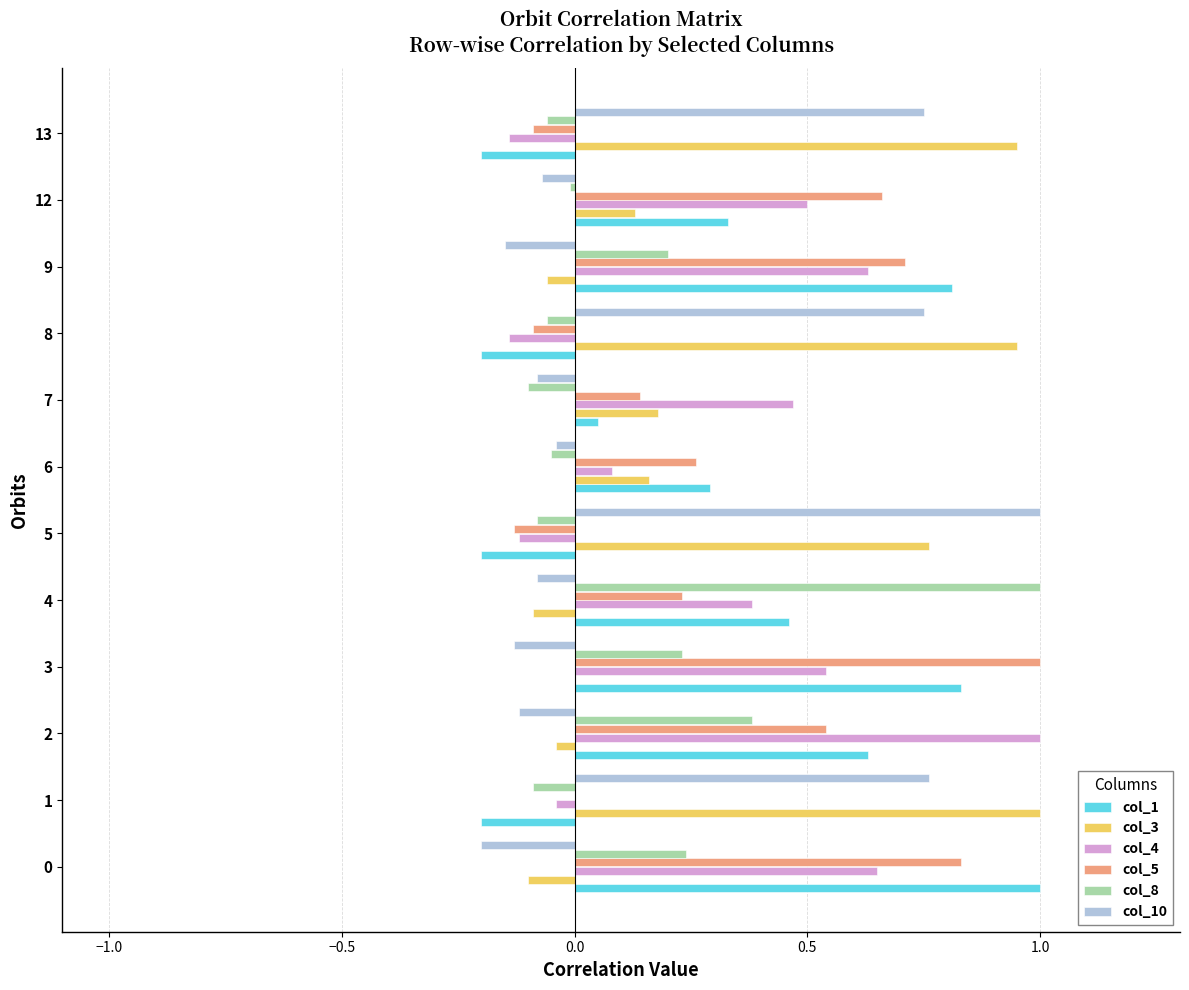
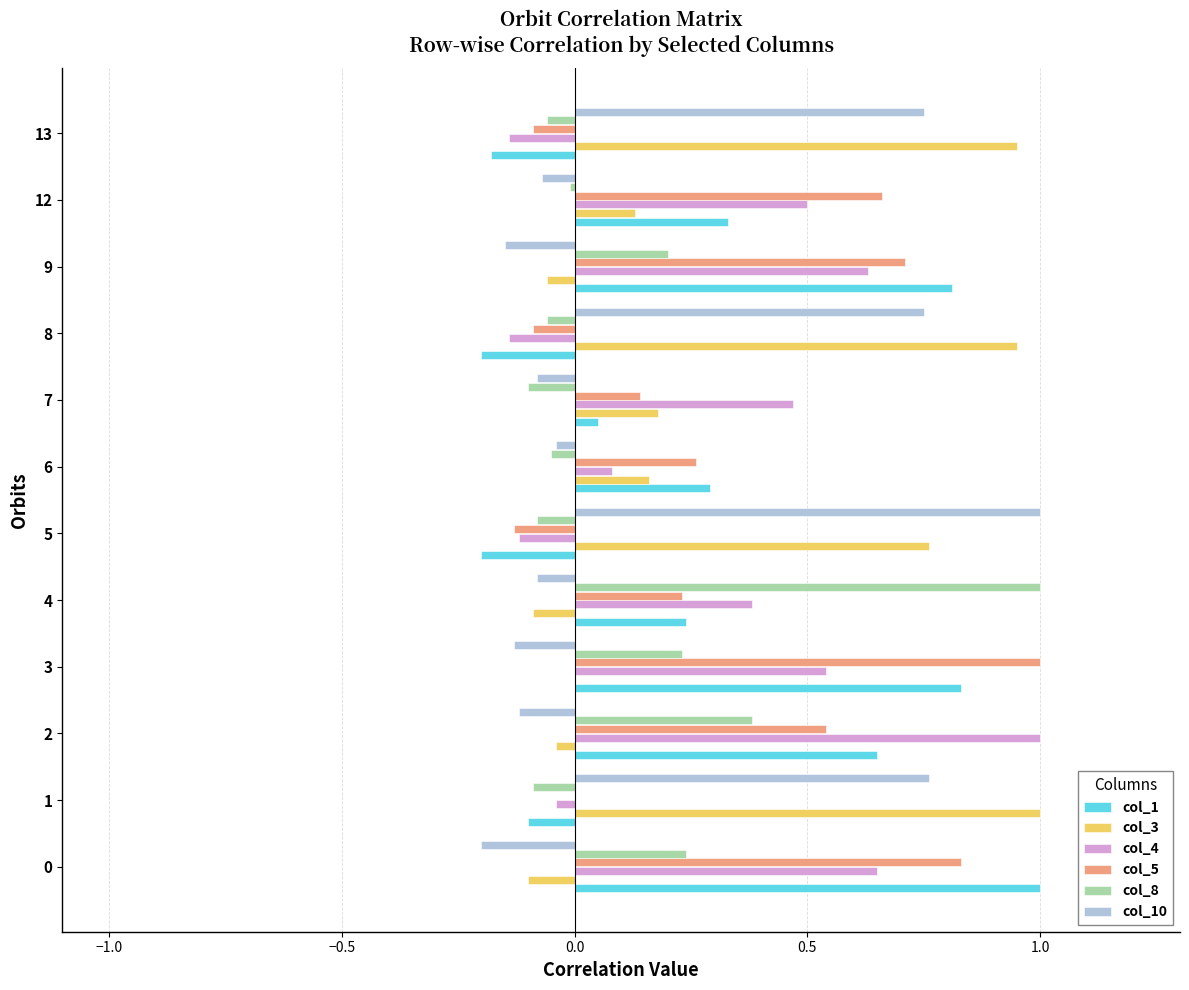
  {
    "col_1": {
-     "13": -0.20,
+     "13": -0.18,
      "12": 0.33,
      "9": 0.81,
      "8": -0.20,
      "7": 0.05,
      "6": 0.29,
      "5": -0.20,
-     "4": 0.46,
+     "4": 0.24,
      "3": 0.83,
-     "2": 0.63,
-     "1": -0.2,
+     "2": 0.65,
+     "1": -0.1,
      "0": 1.00
    }
  }
